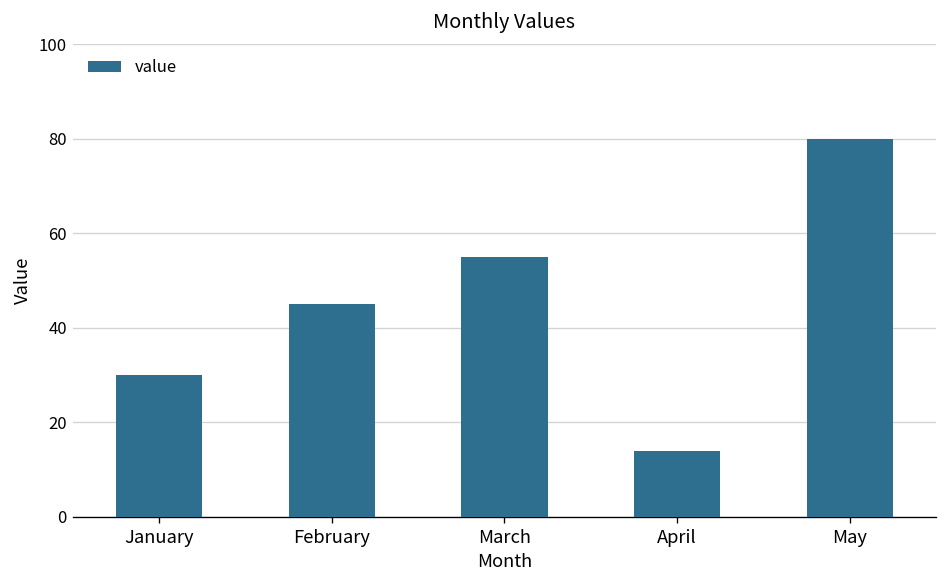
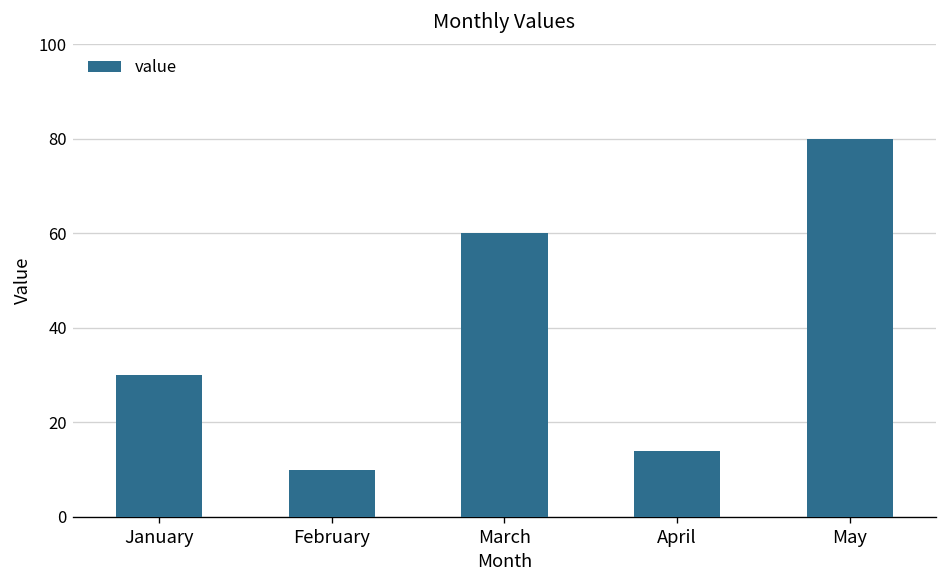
  {
    "January": 30,
-   "February": 45,
-   "March": 55,
+   "February": 10,
+   "March": 60,
    "April": 14,
    "May": 80
  }
